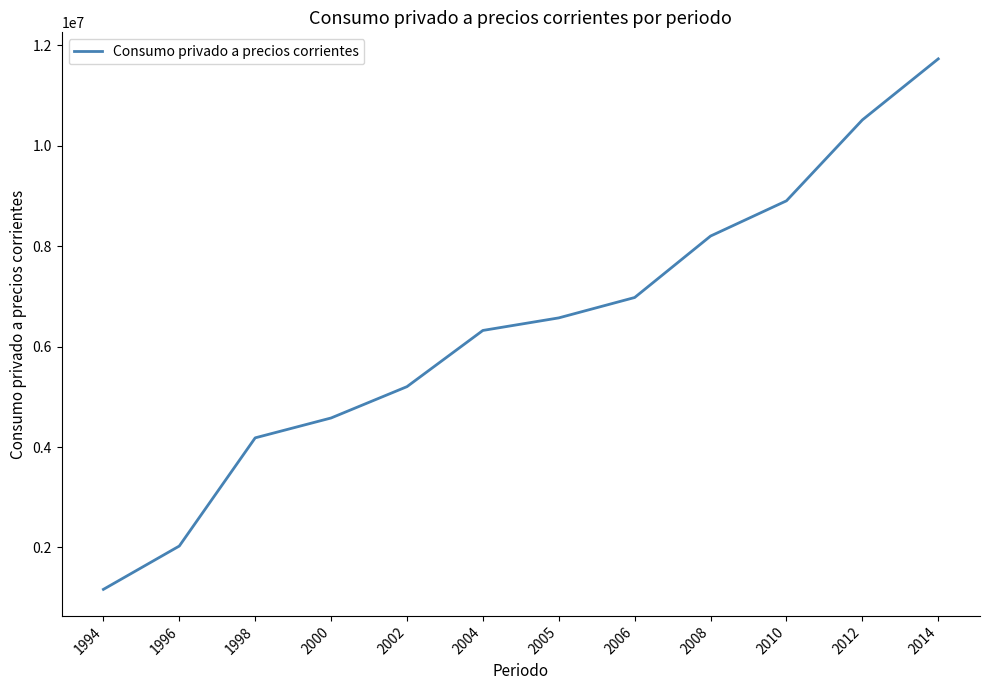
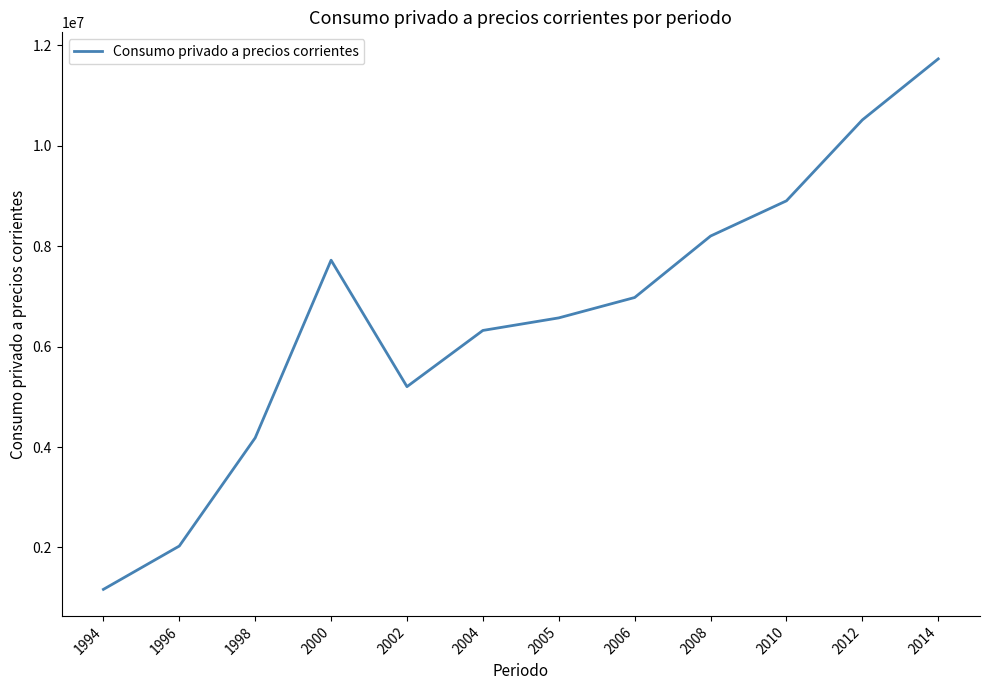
  {
    "1994": 1200000,
    "1996": 2000000,
    "1998": 4200000,
-   "2000": 4600000,
+   "2000": 7700000,
    "2002": 5200000,
    "2004": 6300000,
    "2005": 6600000,
    "2006": 7000000,
    "2008": 8200000,
    "2010": 8900000,
    "2012": 10500000,
    "2014": 11700000
  }
